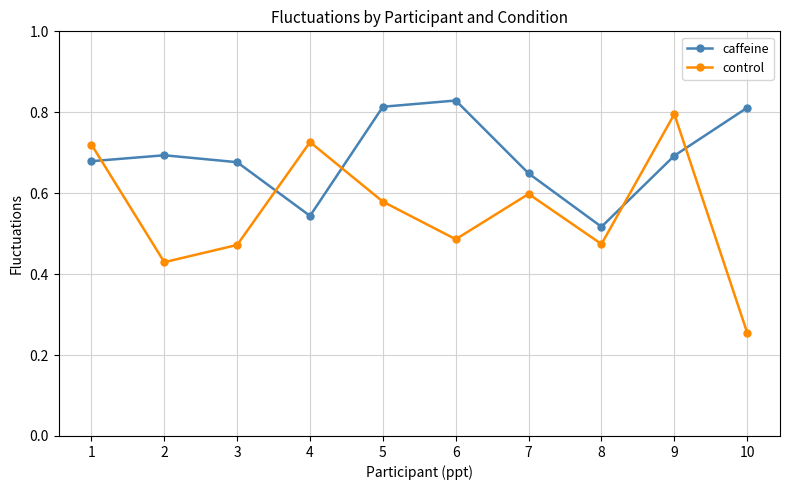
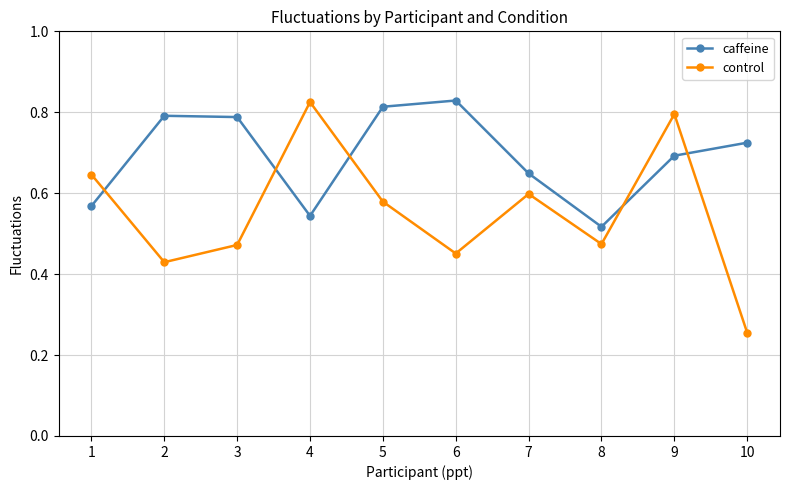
  {
    "caffeine": {
-     "1": 0.68,
-     "2": 0.69,
-     "3": 0.68,
+     "1": 0.57,
+     "2": 0.79,
+     "3": 0.79,
      "4": 0.54,
      "5": 0.81,
      "6": 0.83,
      "7": 0.65,
      "8": 0.52,
      "9": 0.69,
-     "10": 0.81
+     "10": 0.72
    },
    "control": {
-     "1": 0.72,
+     "1": 0.65,
      "2": 0.43,
      "3": 0.47,
-     "4": 0.73,
+     "4": 0.83,
      "5": 0.58,
-     "6": 0.49,
+     "6": 0.45,
      "7": 0.60,
      "8": 0.47,
      "9": 0.80,
      "10": 0.26
    }
  }
